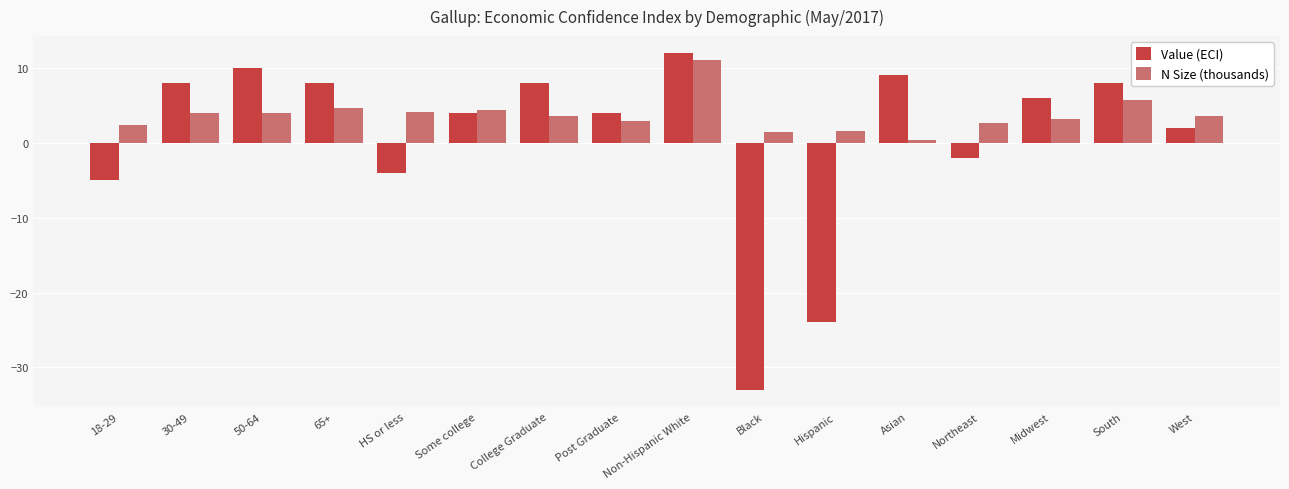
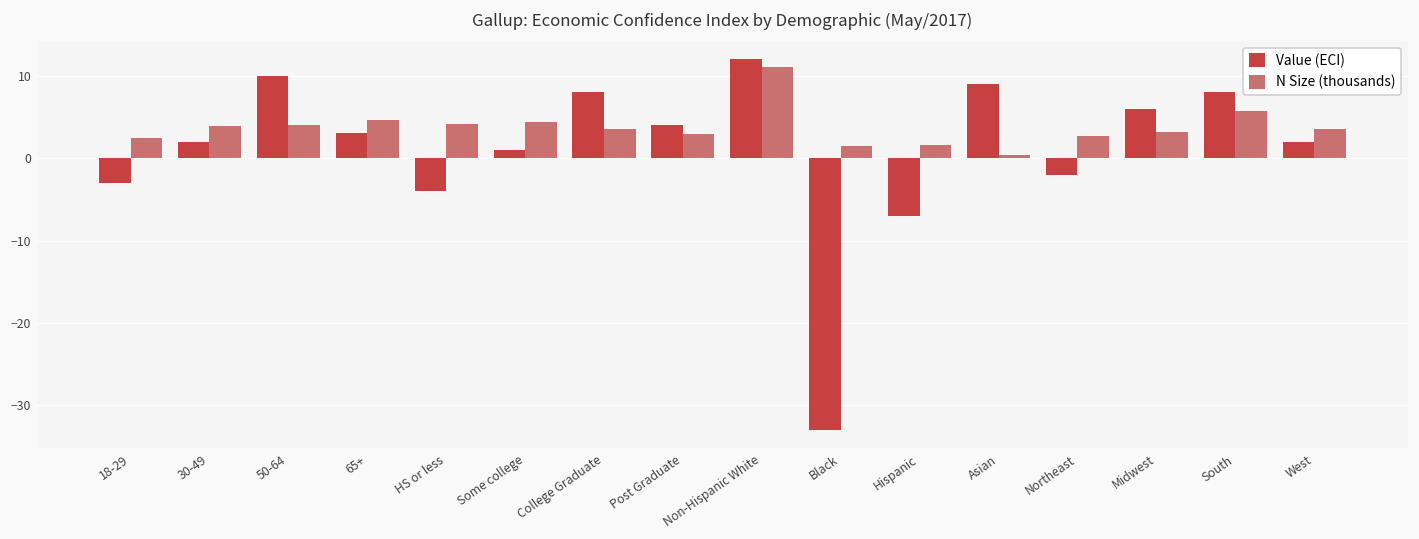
  {
    "Value (ECI)": {
-     "18-29": -5,
-     "30-49": 8,
+     "18-29": -3,
+     "30-49": 2,
      "50-64": 10,
-     "65+": 8,
+     "65+": 3,
      "HS or less": -4,
-     "Some college": 4,
+     "Some college": 1,
      "College Graduate": 8,
      "Post Graduate": 4,
      "Non-Hispanic White": 12,
      "Black": -33,
-     "Hispanic": -24,
+     "Hispanic": -7,
      "Asian": 9,
      "Northeast": -2,
      "Midwest": 6,
      "South": 8,
      "West": 2
    },
    "N Size (thousands)": {
      "18-29": 2,
      "30-49": 4,
      "50-64": 4,
      "65+": 5,
      "HS or less": 4,
      "Some college": 4,
      "College Graduate": 4,
      "Post Graduate": 3,
      "Non-Hispanic White": 11,
      "Black": 1,
      "Hispanic": 2,
      "Asian": 0,
      "Northeast": 3,
      "Midwest": 3,
      "South": 6,
      "West": 4
    }
  }
